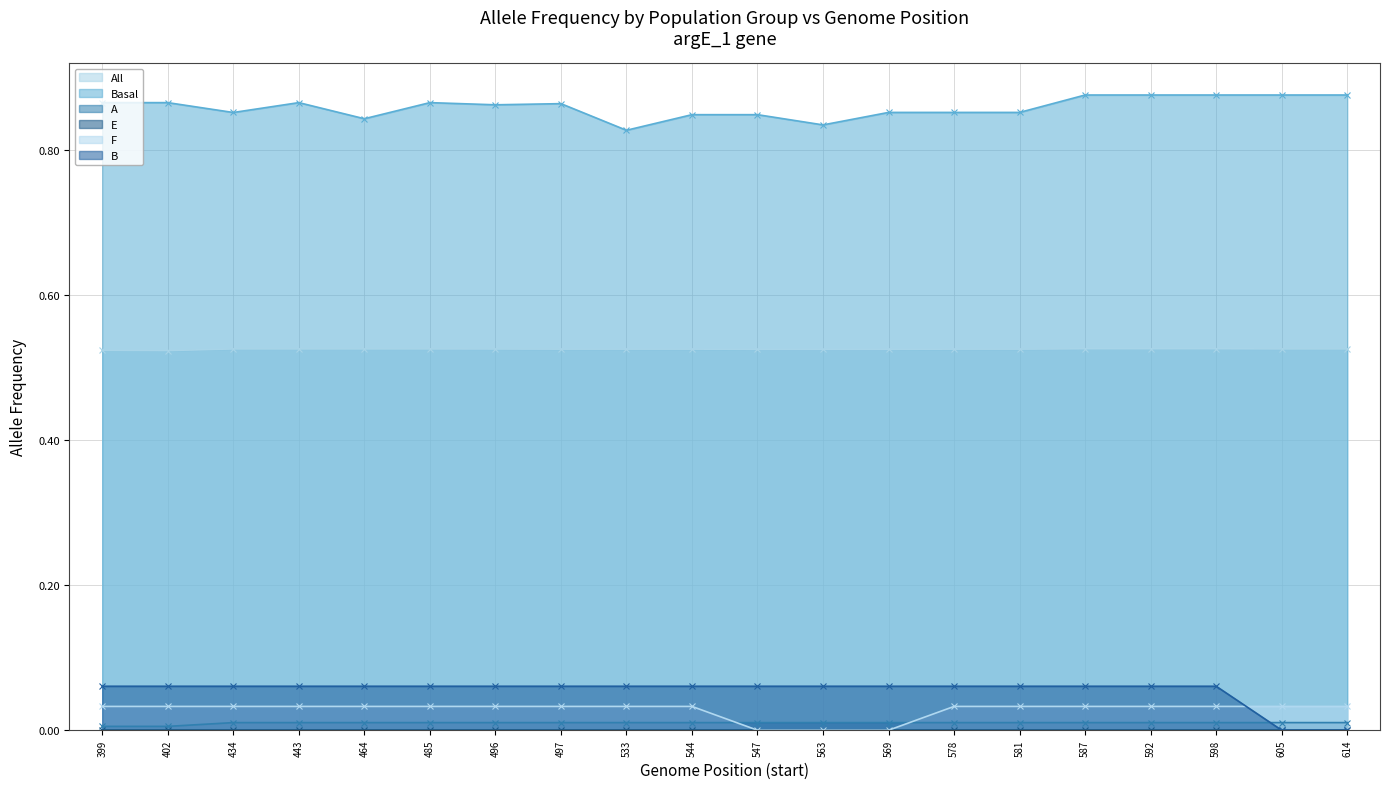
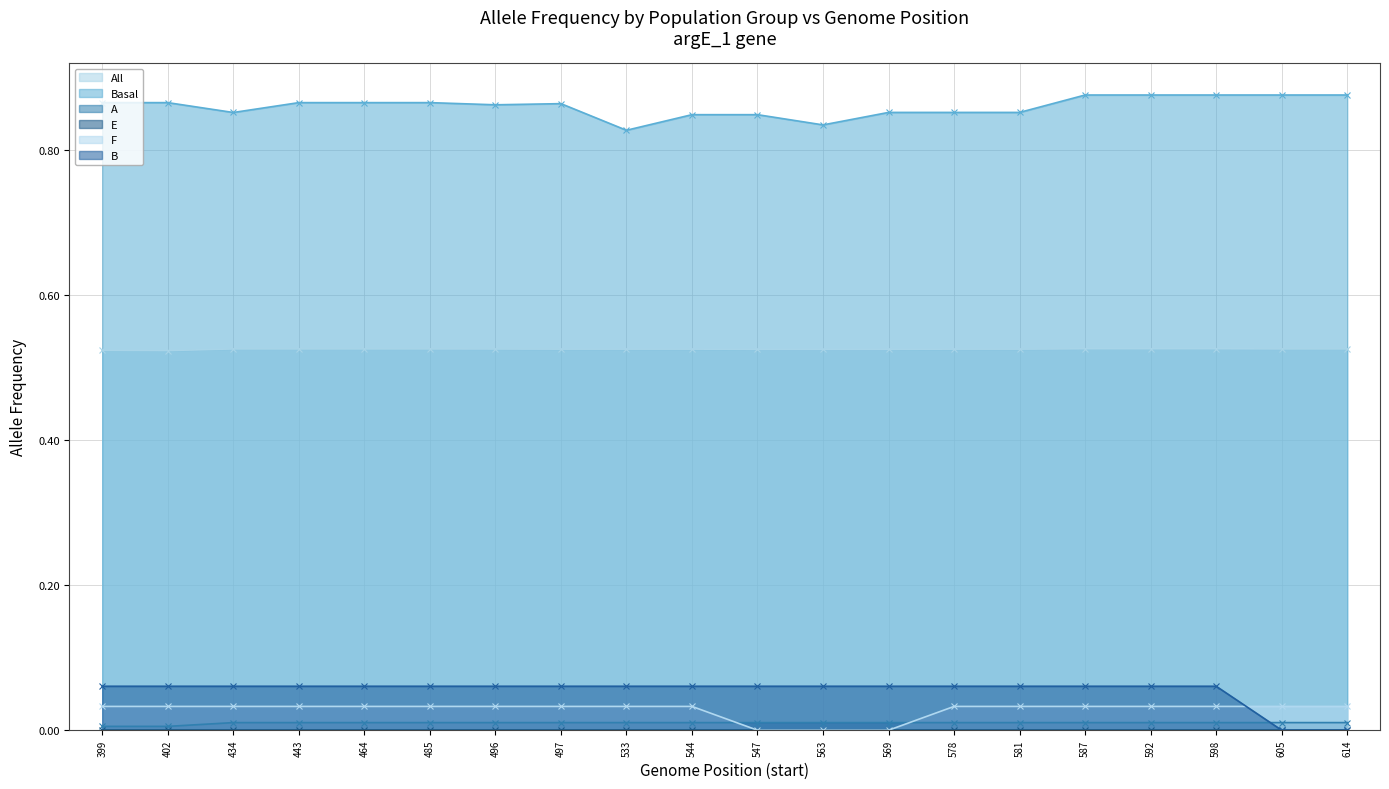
  {
    "Basal": {
      "402": 0.86,
      "434": 0.85,
      "443": 0.86,
-     "464": 0.84,
+     "464": 0.86,
      "485": 0.86,
      "496": 0.86,
      "497": 0.86,
      "533": 0.83,
      "544": 0.85,
      "547": 0.85,
      "563": 0.83,
      "569": 0.85,
      "578": 0.85,
      "581": 0.85,
      "587": 0.88,
      "592": 0.88,
      "598": 0.88,
      "605": 0.88,
      "614": 0.88
    }
  }
